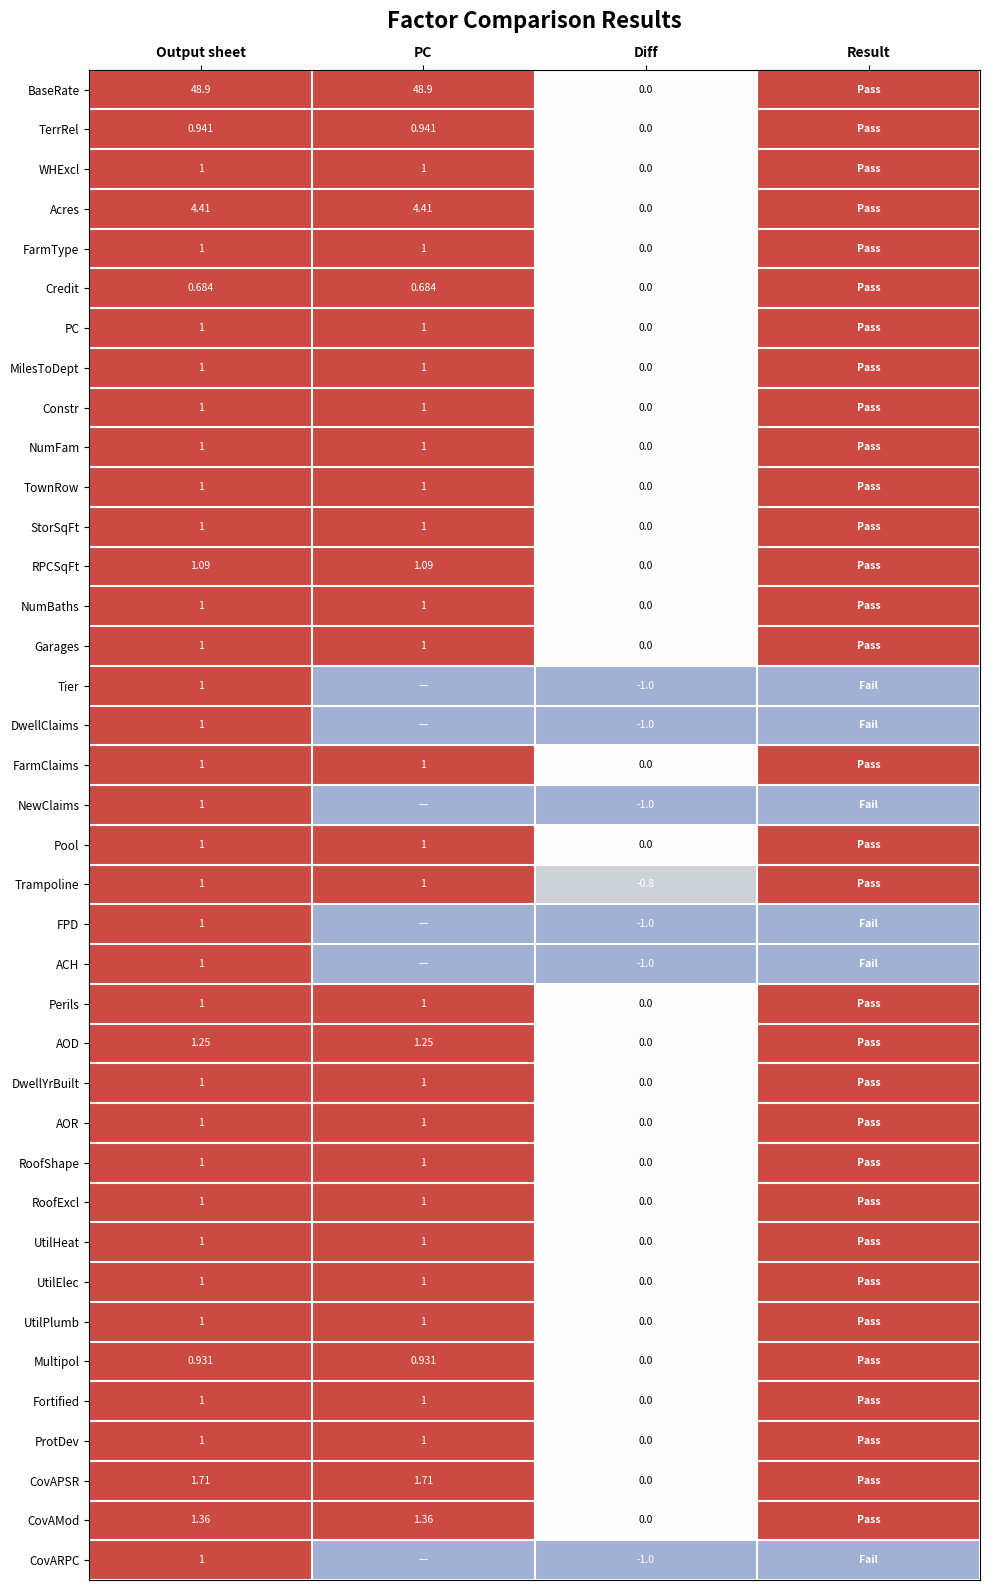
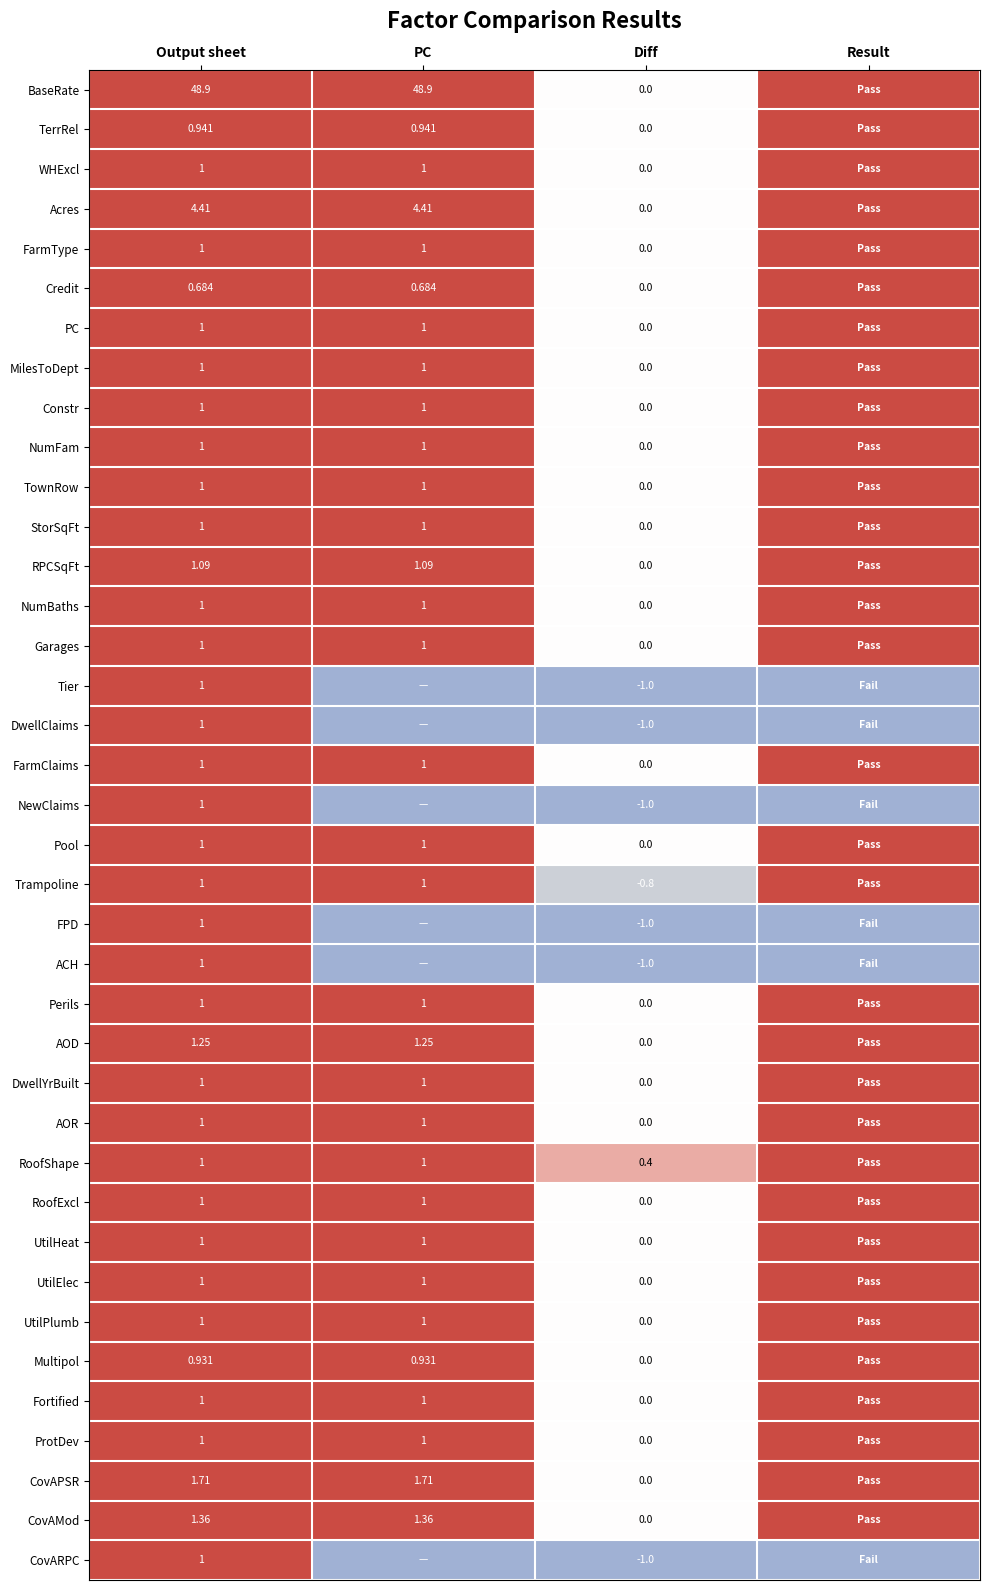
  {
    "BaseRate": {
      "Output sheet": 48.9,
      "PC": 48.9,
      "Diff": 0.0
    },
    "TerrRel": {
      "Output sheet": 0.941,
      "PC": 0.941,
      "Diff": 0.0
    },
    "WHExcl": {
      "Output sheet": 1,
      "PC": 1,
      "Diff": 0.0
    },
    "Acres": {
      "Output sheet": 4.41,
      "PC": 4.41,
      "Diff": 0.0
    },
    "FarmType": {
      "Output sheet": 1,
      "PC": 1,
      "Diff": 0.0
    },
    "Credit": {
      "Output sheet": 0.684,
      "PC": 0.684,
      "Diff": 0.0
    },
    "PC": {
      "Output sheet": 1,
      "PC": 1,
      "Diff": 0.0
    },
    "MilesToDept": {
      "Output sheet": 1,
      "PC": 1,
      "Diff": 0.0
    },
    "Constr": {
      "Output sheet": 1,
      "PC": 1,
      "Diff": 0.0
    },
    "NumFam": {
      "Output sheet": 1,
      "PC": 1,
      "Diff": 0.0
    },
    "TownRow": {
      "Output sheet": 1,
      "PC": 1,
      "Diff": 0.0
    },
    "StorSqFt": {
      "Output sheet": 1,
      "PC": 1,
      "Diff": 0.0
    },
    "RPCSqFt": {
      "Output sheet": 1.09,
      "PC": 1.09,
      "Diff": 0.0
    },
    "NumBaths": {
      "Output sheet": 1,
      "PC": 1,
      "Diff": 0.0
    },
    "Garages": {
      "Output sheet": 1,
      "PC": 1,
      "Diff": 0.0
    },
    "Tier": {
      "Output sheet": 1,
      "Diff": -1.0
    },
    "DwellClaims": {
      "Output sheet": 1,
      "Diff": -1.0
    },
    "FarmClaims": {
      "Output sheet": 1,
      "PC": 1,
      "Diff": 0.0
    },
    "NewClaims": {
      "Output sheet": 1,
      "Diff": -1.0
    },
    "Pool": {
      "Output sheet": 1,
      "PC": 1,
      "Diff": 0.0
    },
    "Trampoline": {
      "Output sheet": 1,
      "PC": 1,
      "Diff": -0.8
    },
    "FPD": {
      "Output sheet": 1,
      "Diff": -1.0
    },
    "ACH": {
      "Output sheet": 1,
      "Diff": -1.0
    },
    "Perils": {
      "Output sheet": 1,
      "PC": 1,
      "Diff": 0.0
    },
    "AOD": {
      "Output sheet": 1.25,
      "PC": 1.25,
      "Diff": 0.0
    },
    "DwellYrBuilt": {
      "Output sheet": 1,
      "PC": 1,
      "Diff": 0.0
    },
    "AOR": {
      "Output sheet": 1,
      "PC": 1,
      "Diff": 0.0
    },
    "RoofShape": {
      "Output sheet": 1,
      "PC": 1,
-     "Diff": 0.0
+     "Diff": 0.4
    },
    "RoofExcl": {
      "Output sheet": 1,
      "PC": 1,
      "Diff": 0.0
    },
    "UtilHeat": {
      "Output sheet": 1,
      "PC": 1,
      "Diff": 0.0
    },
    "UtilElec": {
      "Output sheet": 1,
      "PC": 1,
      "Diff": 0.0
    },
    "UtilPlumb": {
      "Output sheet": 1,
      "PC": 1,
      "Diff": 0.0
    },
    "Multipol": {
      "Output sheet": 0.931,
      "PC": 0.931,
      "Diff": 0.0
    },
    "Fortified": {
      "Output sheet": 1,
      "PC": 1,
      "Diff": 0.0
    },
    "ProtDev": {
      "Output sheet": 1,
      "PC": 1,
      "Diff": 0.0
    },
    "CovAPSR": {
      "Output sheet": 1.71,
      "PC": 1.71,
      "Diff": 0.0
    },
    "CovAMod": {
      "Output sheet": 1.36,
      "PC": 1.36,
      "Diff": 0.0
    },
    "CovARPC": {
      "Output sheet": 1,
      "Diff": -1.0
    }
  }
